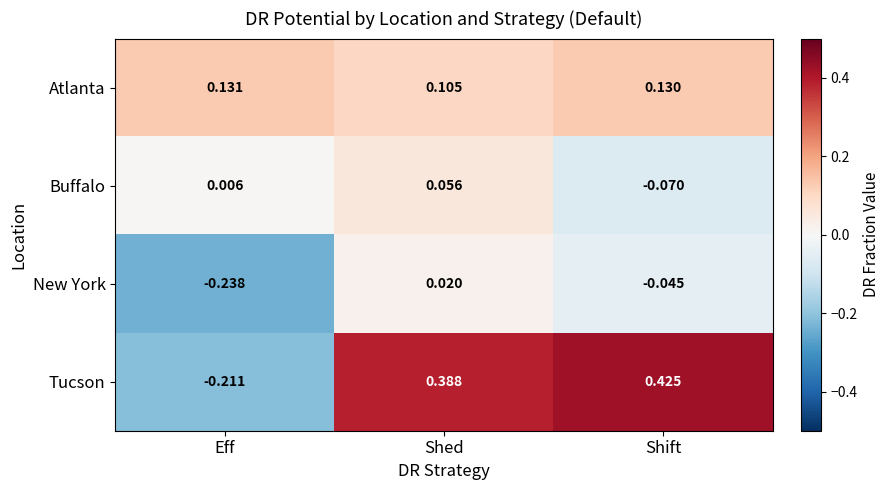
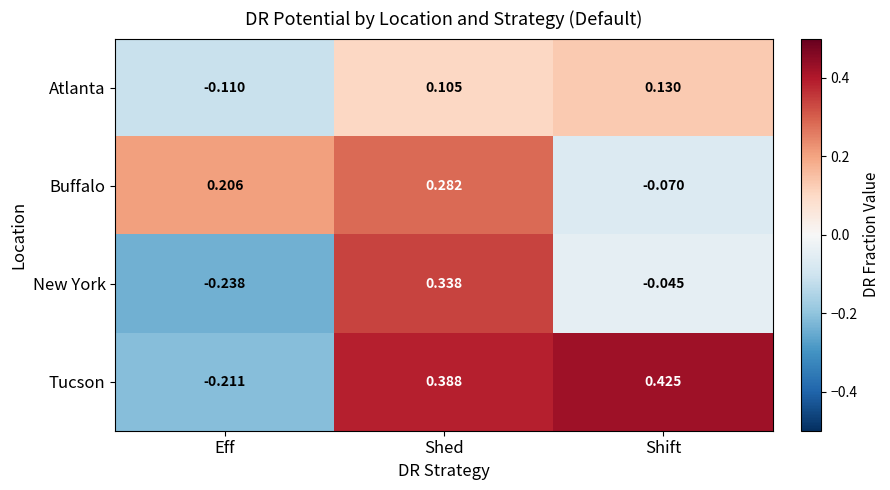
  {
    "Atlanta": {
-     "Eff": 0.131,
+     "Eff": -0.110,
      "Shed": 0.105,
      "Shift": 0.130
    },
    "Buffalo": {
-     "Eff": 0.006,
-     "Shed": 0.056,
+     "Eff": 0.206,
+     "Shed": 0.282,
      "Shift": -0.070
    },
    "New York": {
      "Eff": -0.238,
-     "Shed": 0.020,
+     "Shed": 0.338,
      "Shift": -0.045
    },
    "Tucson": {
      "Eff": -0.211,
      "Shed": 0.388,
      "Shift": 0.425
    }
  }
